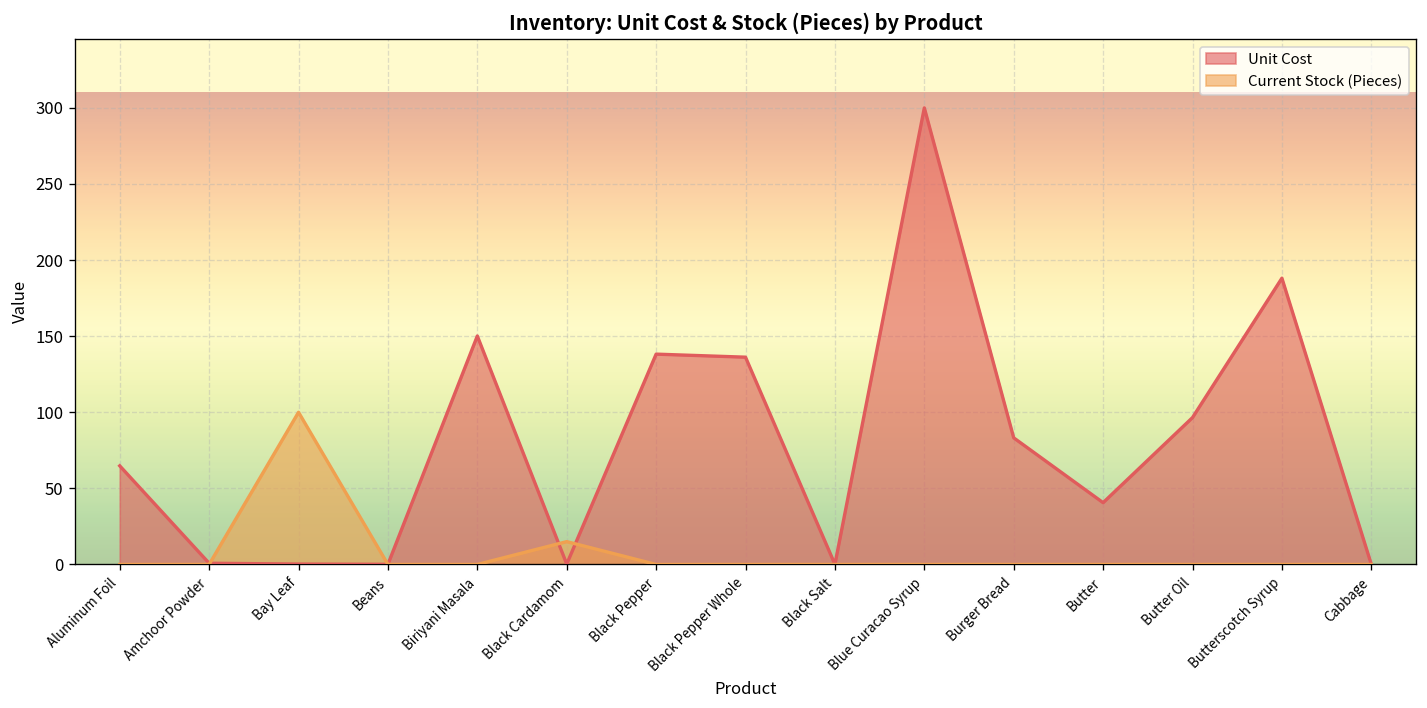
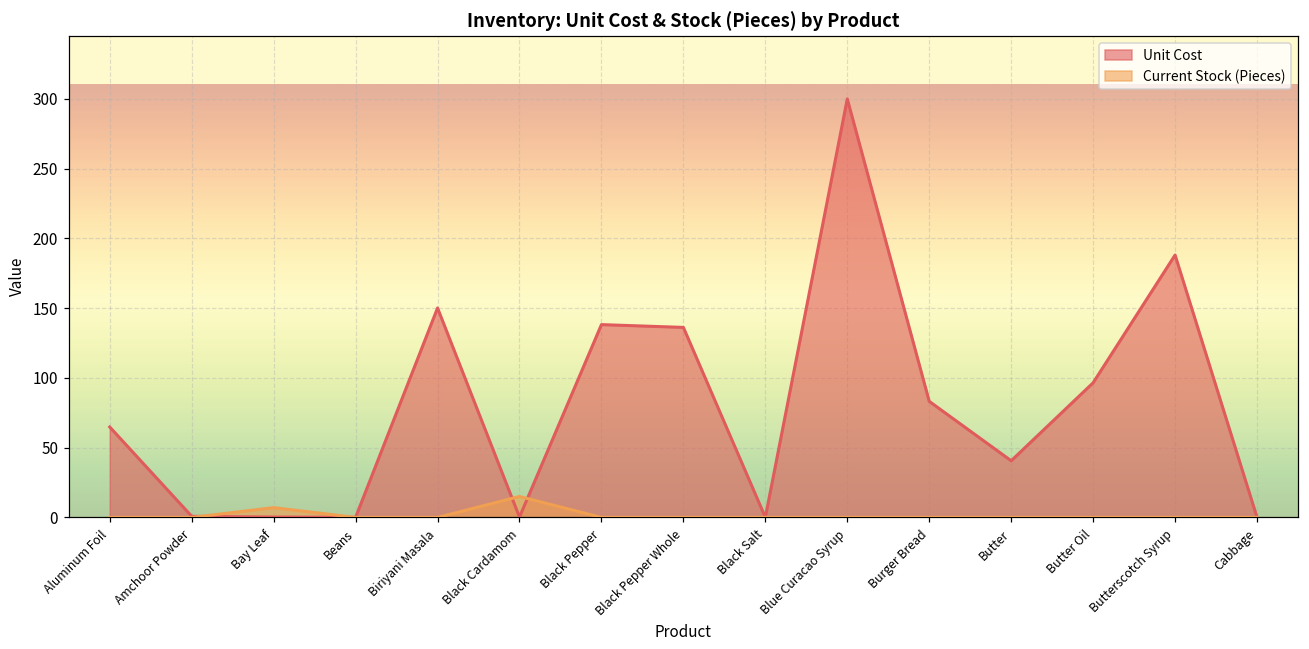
  {
    "Unit Cost": {
      "Aluminum Foil": 65,
      "Bay Leaf": 0,
      "Biriyani Masala": 150,
      "Black Cardamom": 0,
      "Black Pepper": 138,
      "Black Pepper Whole": 136,
      "Blue Curacao Syrup": 300,
      "Burger Bread": 83,
      "Butter": 41,
      "Butter Oil": 97,
      "Butterscotch Syrup": 188
    },
    "Current Stock (Pieces)": {
      "Aluminum Foil": 0,
-     "Bay Leaf": 100,
+     "Bay Leaf": 7,
      "Biriyani Masala": 0,
      "Black Cardamom": 15,
      "Black Pepper": 0,
      "Black Pepper Whole": 0,
      "Blue Curacao Syrup": 0,
      "Burger Bread": 0,
      "Butter": 0,
      "Butter Oil": 0,
      "Butterscotch Syrup": 0
    }
  }
